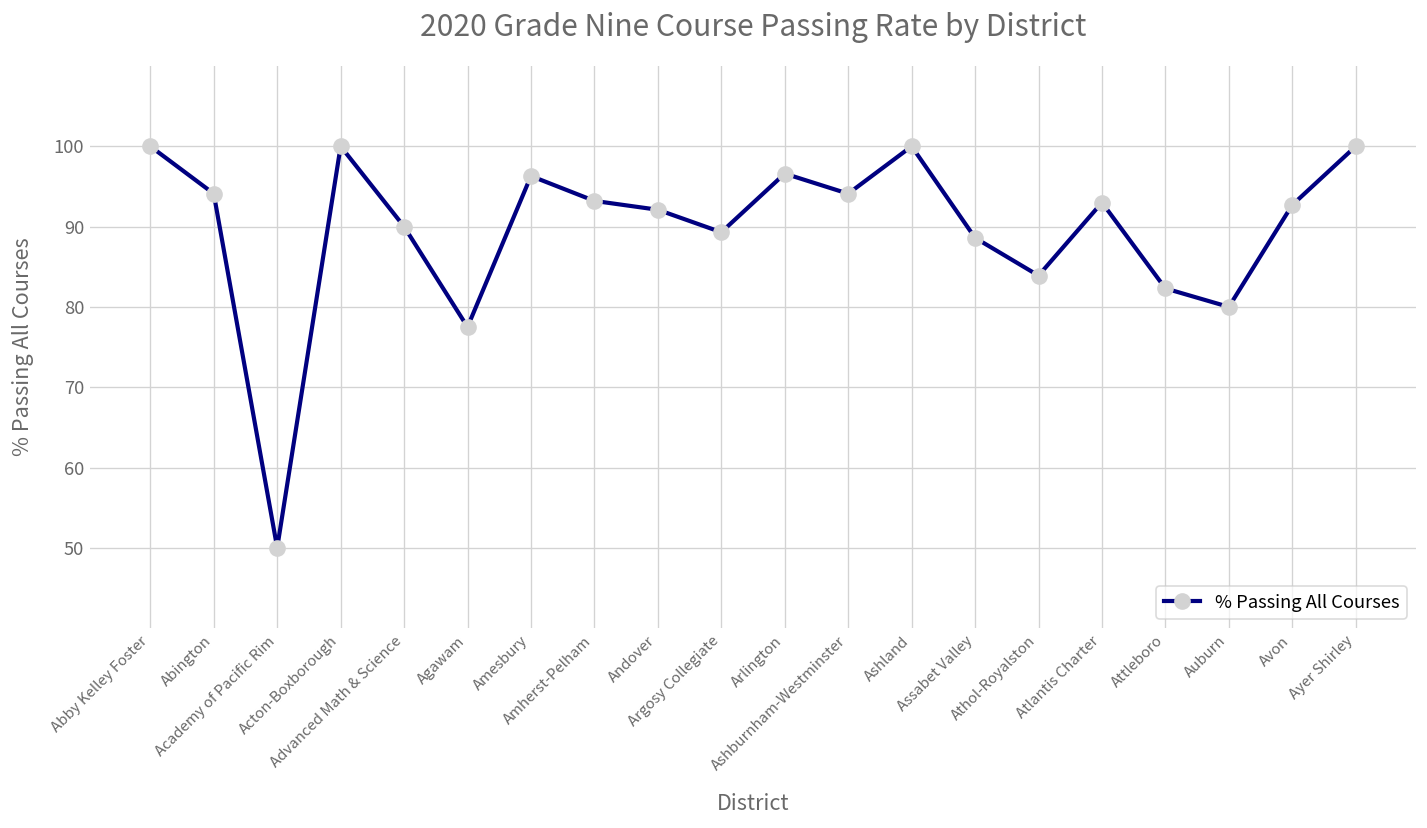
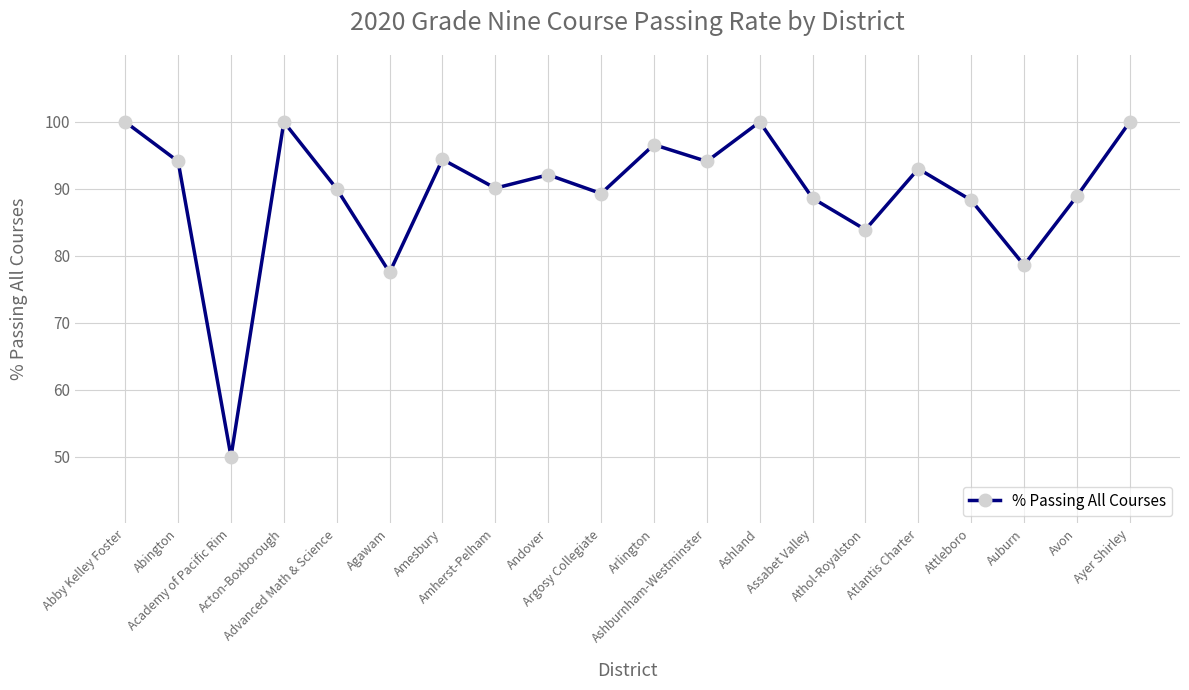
  {
    "Abby Kelley Foster": 100,
    "Abington": 94,
    "Academy of Pacific Rim": 50,
    "Acton-Boxborough": 100,
    "Advanced Math & Science": 90,
    "Agawam": 78,
-   "Amesbury": 96,
-   "Amherst-Pelham": 93,
+   "Amesbury": 94,
+   "Amherst-Pelham": 90,
    "Andover": 92,
    "Argosy Collegiate": 89,
    "Arlington": 97,
    "Ashburnham-Westminster": 94,
    "Ashland": 100,
    "Assabet Valley": 89,
    "Athol-Royalston": 84,
    "Atlantis Charter": 93,
-   "Attleboro": 82,
-   "Auburn": 80,
-   "Avon": 93,
+   "Attleboro": 88,
+   "Auburn": 79,
+   "Avon": 89,
    "Ayer Shirley": 100
  }
